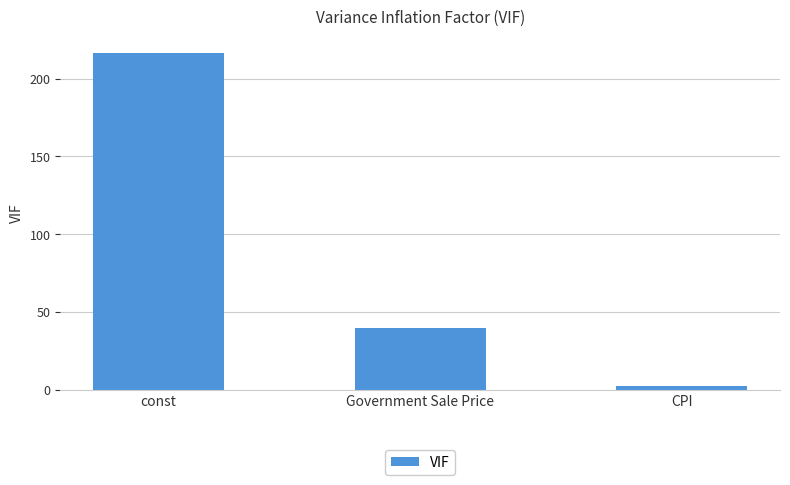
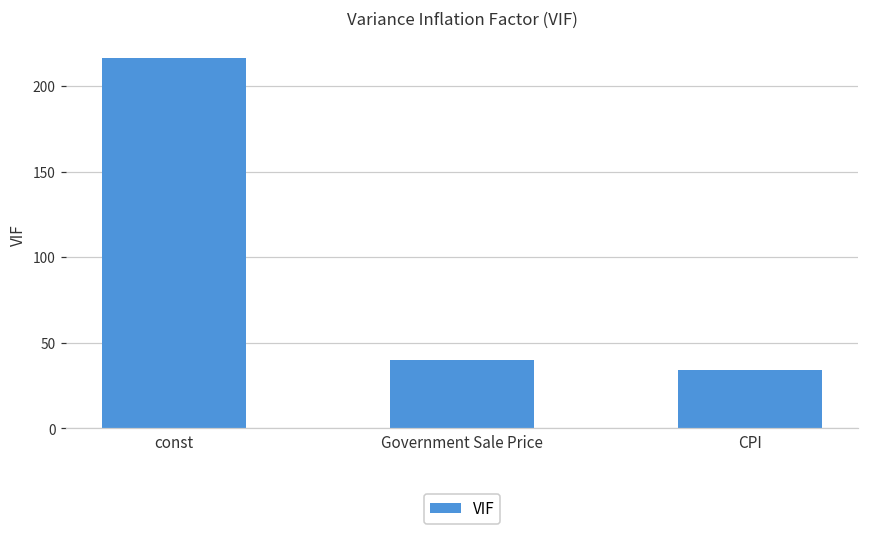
  {
    "const": 216,
    "Government Sale Price": 40,
-   "CPI": 2
+   "CPI": 34
  }
